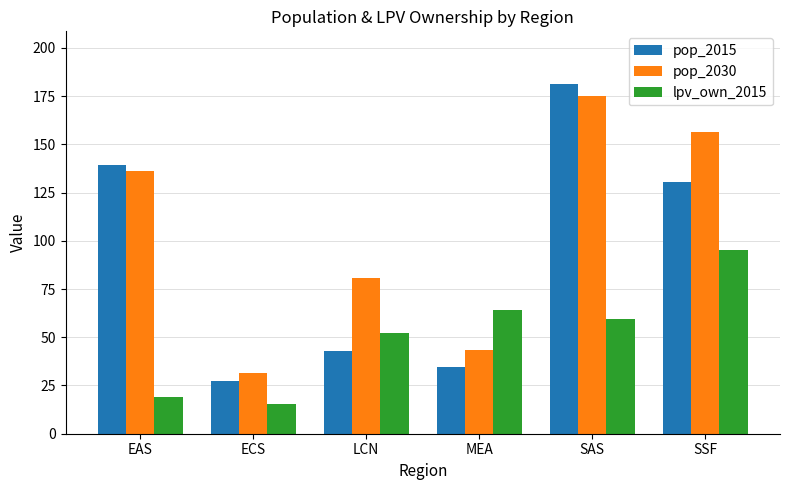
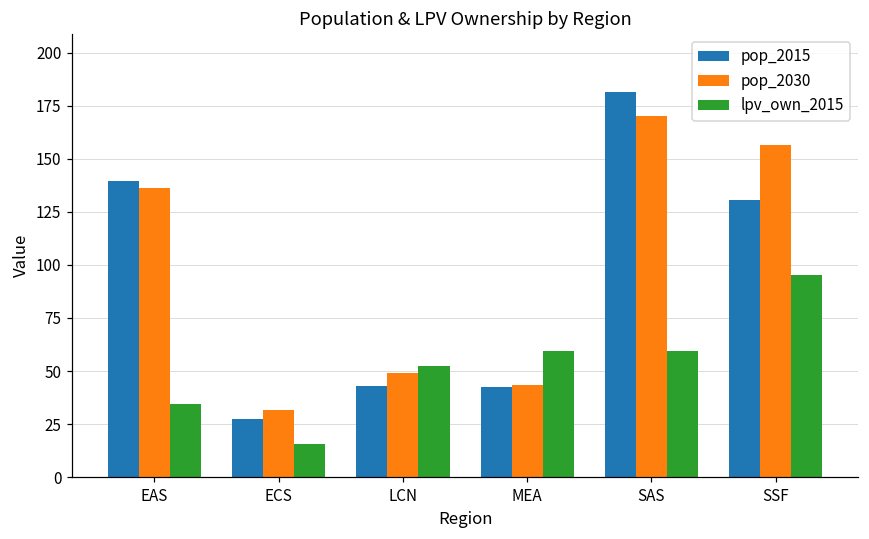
  {
    "pop_2015": {
      "EAS": 140,
      "ECS": 27,
      "LCN": 43,
-     "MEA": 35,
+     "MEA": 43,
      "SAS": 181,
      "SSF": 131
    },
    "pop_2030": {
      "EAS": 136,
      "ECS": 31,
-     "LCN": 81,
+     "LCN": 49,
      "MEA": 43,
-     "SAS": 175,
+     "SAS": 170,
      "SSF": 156
    },
    "lpv_own_2015": {
-     "EAS": 19,
+     "EAS": 34,
      "ECS": 16,
      "LCN": 52,
-     "MEA": 64,
+     "MEA": 60,
      "SAS": 59,
      "SSF": 95
    }
  }
